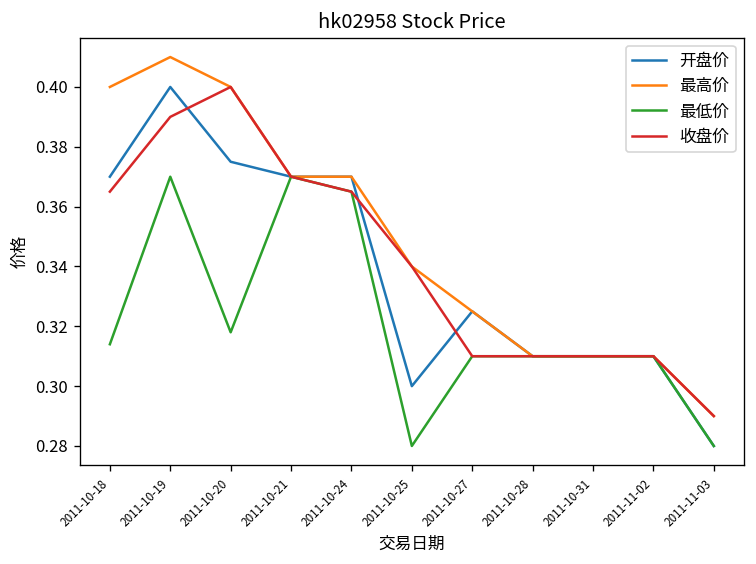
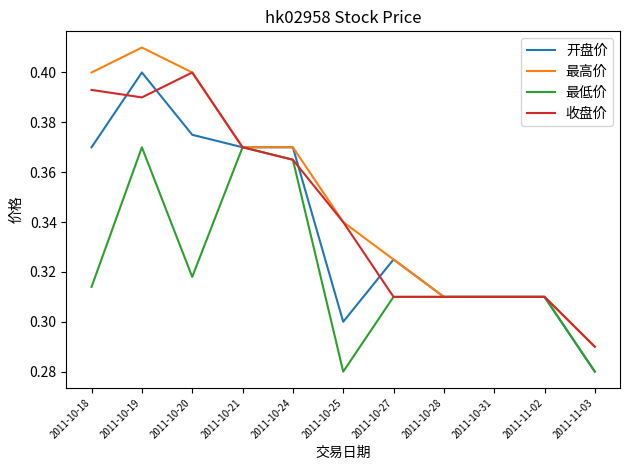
  {
    "开盘价": {
      "2011-10-18": 0.370,
      "2011-10-19": 0.400,
      "2011-10-20": 0.375,
      "2011-10-25": 0.300
    },
    "最高价": {
      "2011-10-18": 0.400,
      "2011-10-19": 0.410
    },
    "最低价": {
      "2011-10-18": 0.314,
      "2011-10-19": 0.370,
      "2011-10-20": 0.318,
      "2011-10-25": 0.280
    },
    "收盘价": {
-     "2011-10-18": 0.365,
+     "2011-10-18": 0.393,
      "2011-10-19": 0.390
    }
  }
